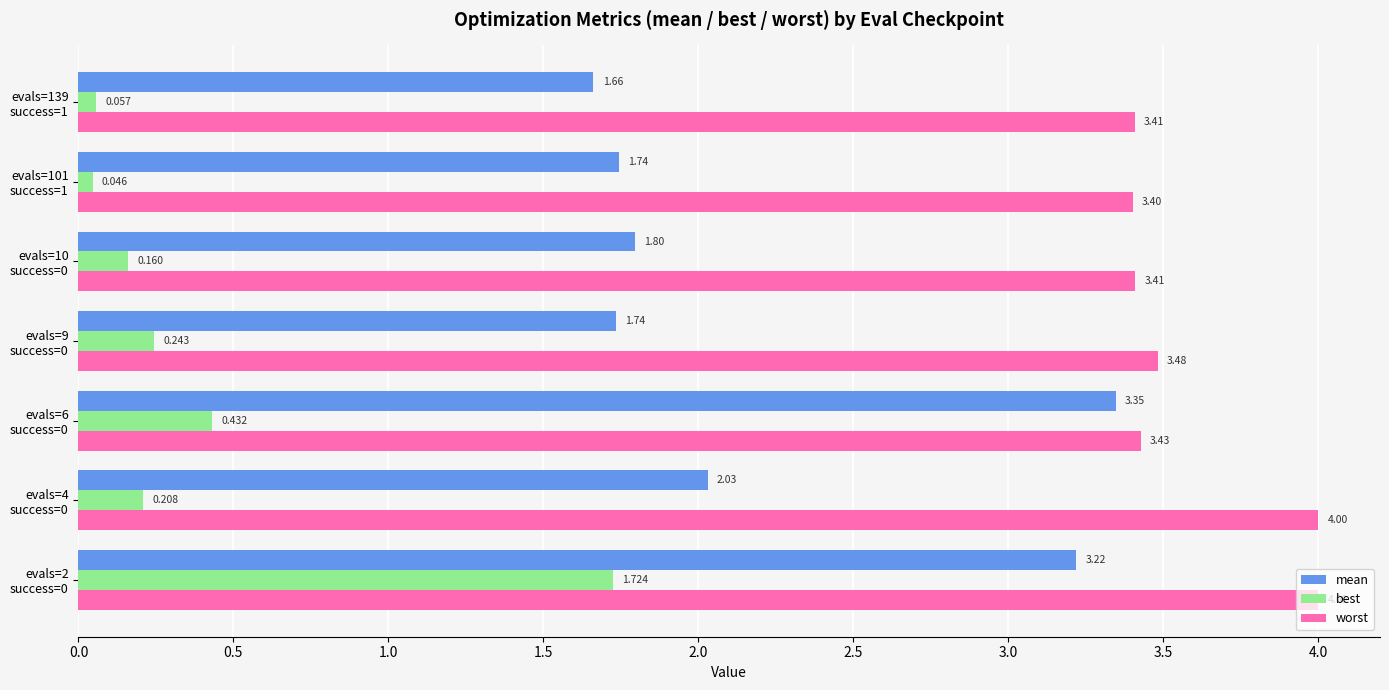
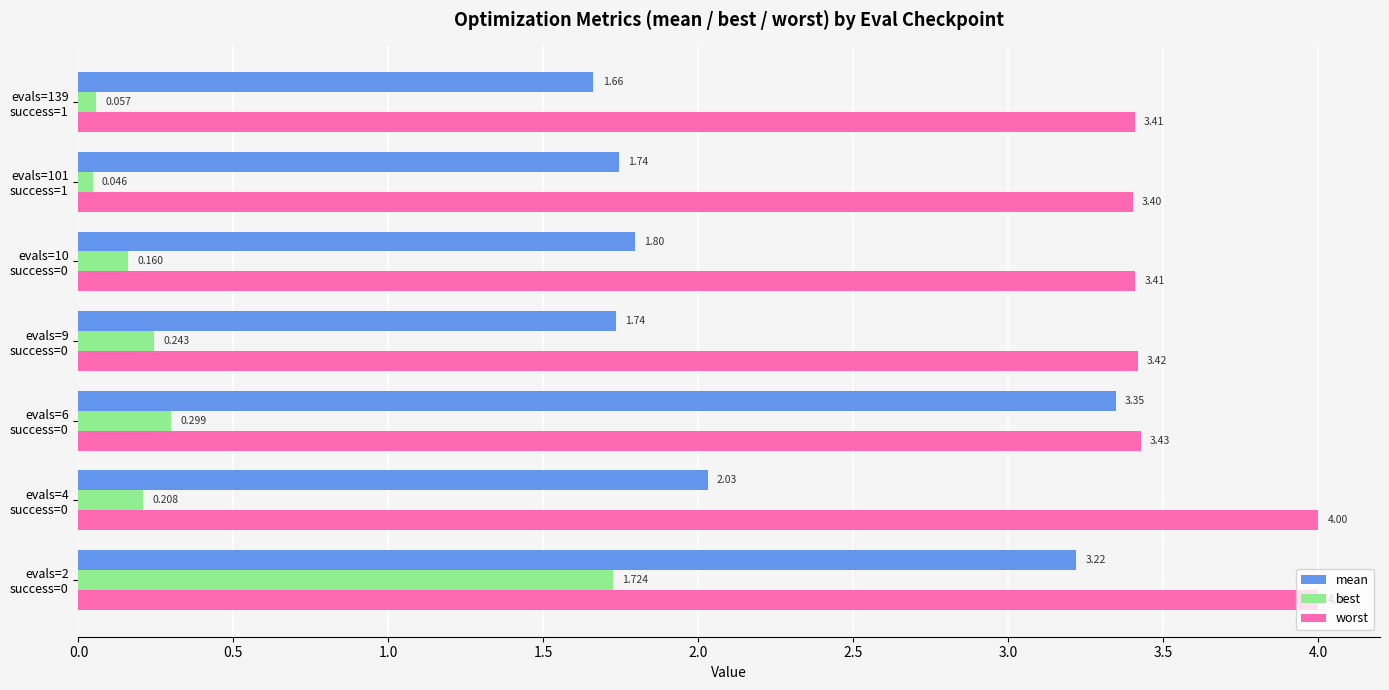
  {
    "mean": {
      "evals=139 success=1": 1.66,
      "evals=101 success=1": 1.74,
      "evals=10 success=0": 1.80,
      "evals=9 success=0": 1.74,
      "evals=6 success=0": 3.35,
      "evals=4 success=0": 2.03,
      "evals=2 success=0": 3.22
    },
    "best": {
      "evals=139 success=1": 0.057,
      "evals=101 success=1": 0.046,
      "evals=10 success=0": 0.160,
      "evals=9 success=0": 0.243,
-     "evals=6 success=0": 0.432,
+     "evals=6 success=0": 0.299,
      "evals=4 success=0": 0.208,
      "evals=2 success=0": 1.724
    },
    "worst": {
      "evals=139 success=1": 3.41,
      "evals=101 success=1": 3.40,
      "evals=10 success=0": 3.41,
-     "evals=9 success=0": 3.48,
+     "evals=9 success=0": 3.42,
      "evals=6 success=0": 3.43,
      "evals=4 success=0": 4.00
    }
  }
